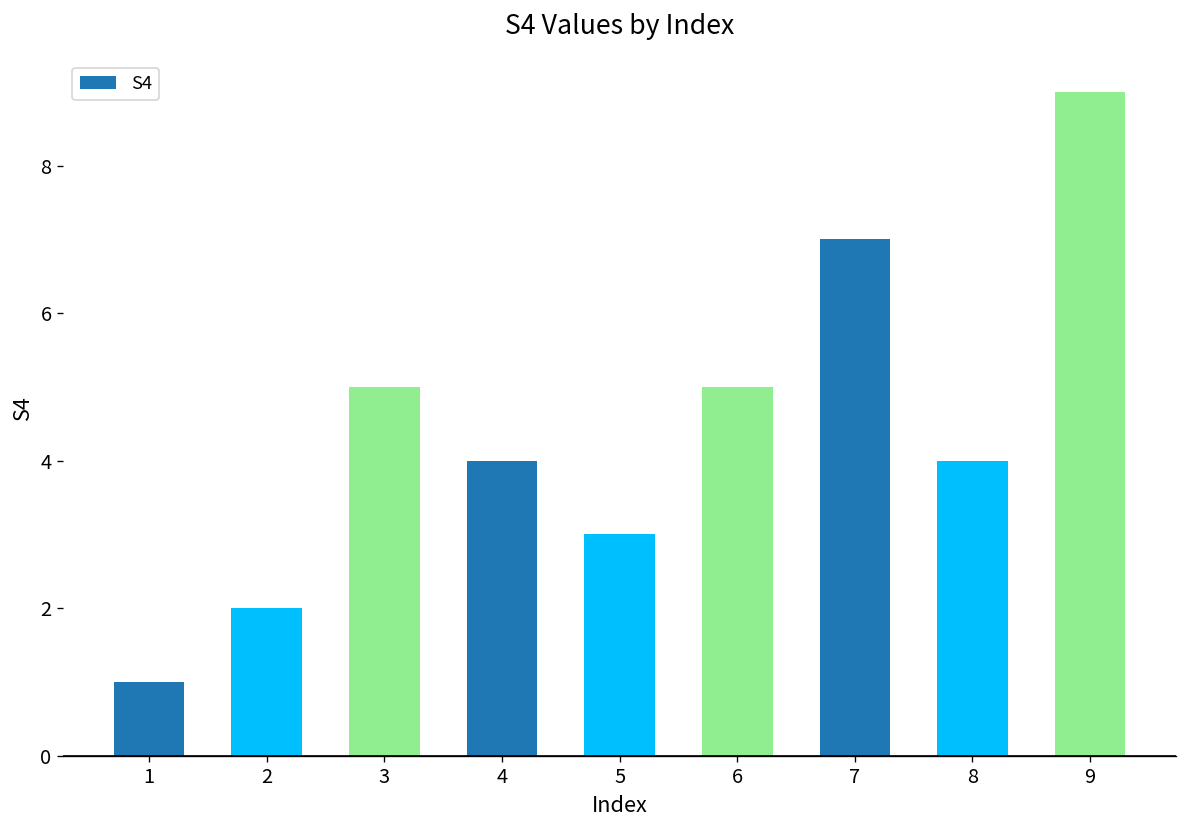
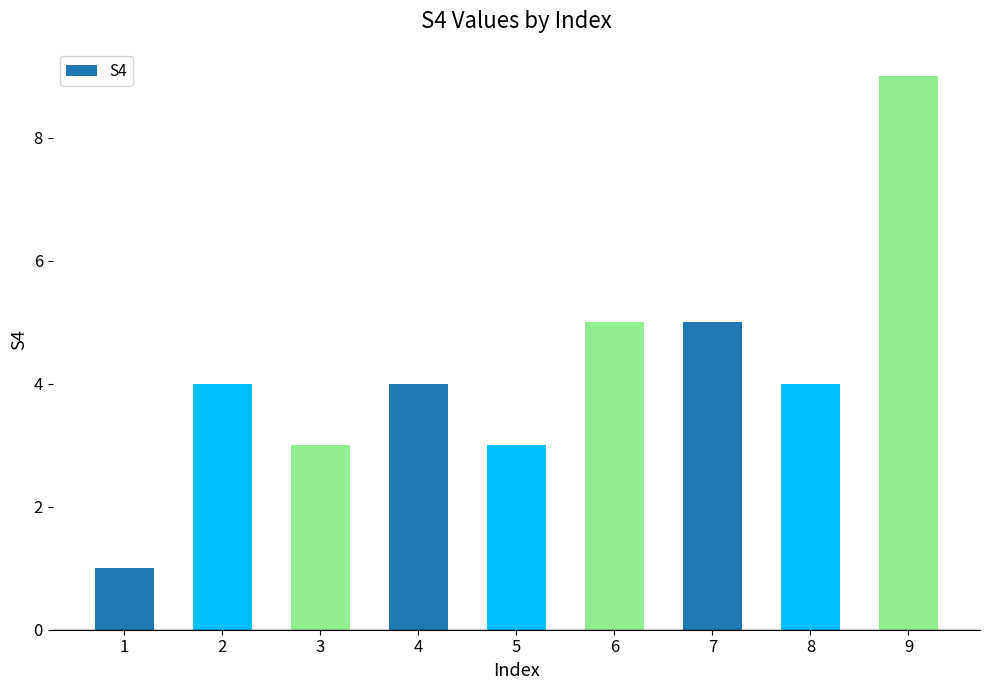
  {
    "1": 1,
-   "2": 2,
-   "3": 5,
+   "2": 4,
+   "3": 3,
    "4": 4,
    "5": 3,
    "6": 5,
-   "7": 7,
+   "7": 5,
    "8": 4,
    "9": 9
  }
